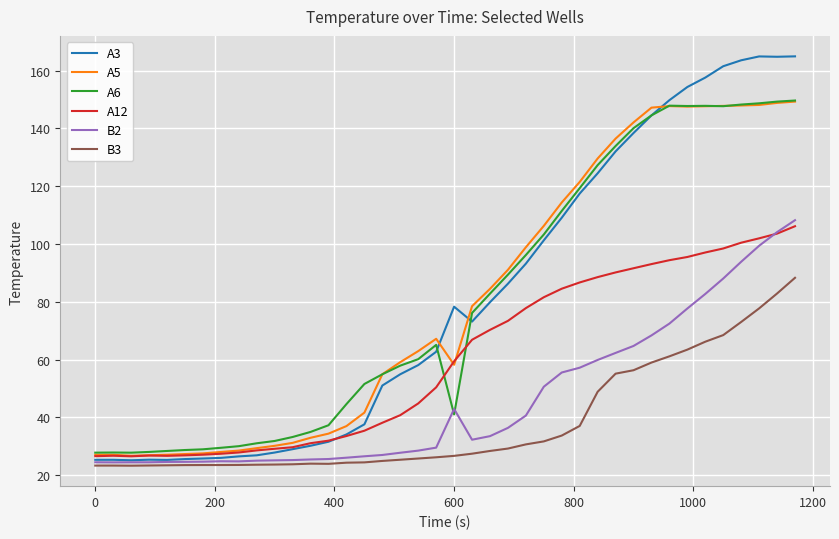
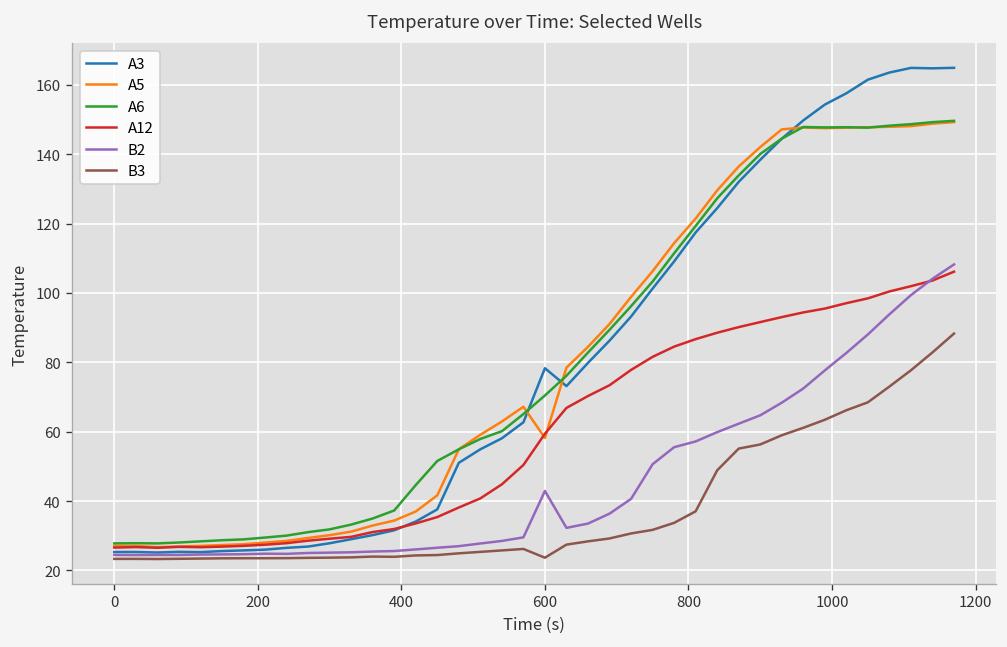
  {
    "A3": {
      "600": 78
    },
    "A5": {
      "600": 58
    },
    "A6": {
-     "600": 41
+     "600": 70
    },
    "A12": {
      "600": 59
    },
    "B2": {
      "600": 43
    },
    "B3": {
      "0": 23,
-     "600": 27
+     "600": 24
    }
  }
